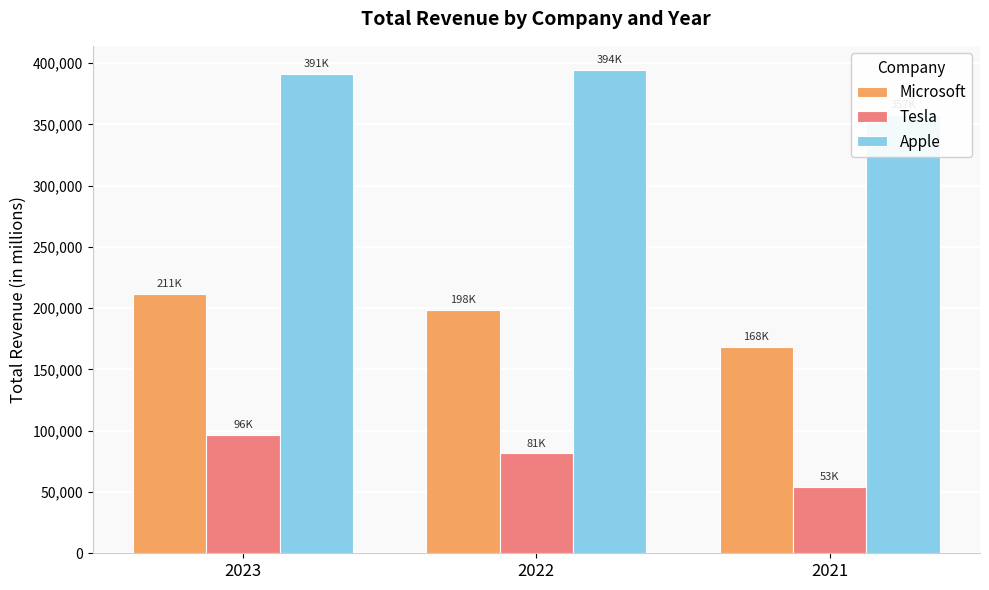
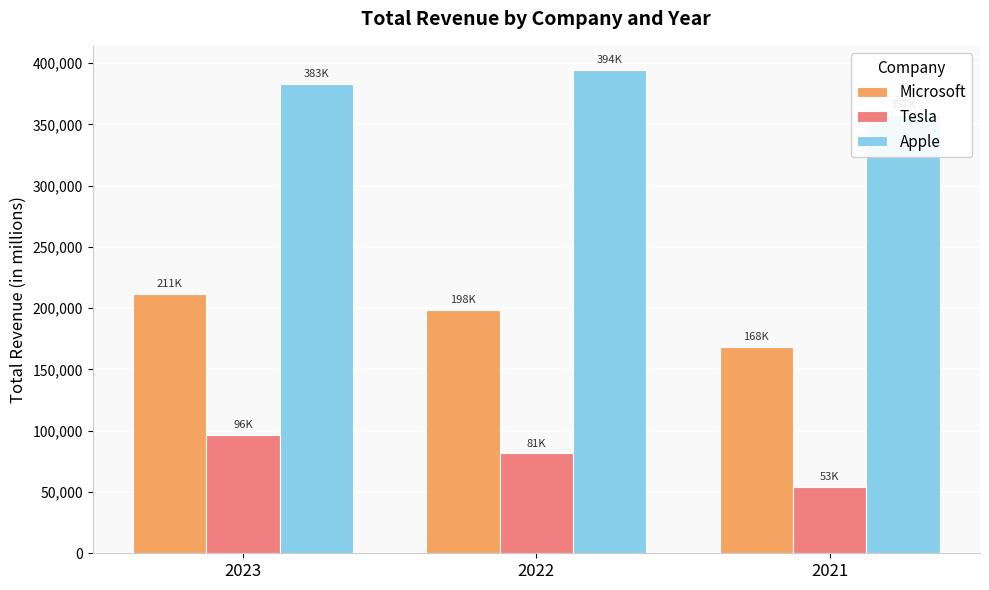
  {
    "Apple": {
-     "2023": "391K",
+     "2023": "383K",
      "2022": "394K"
    }
  }
